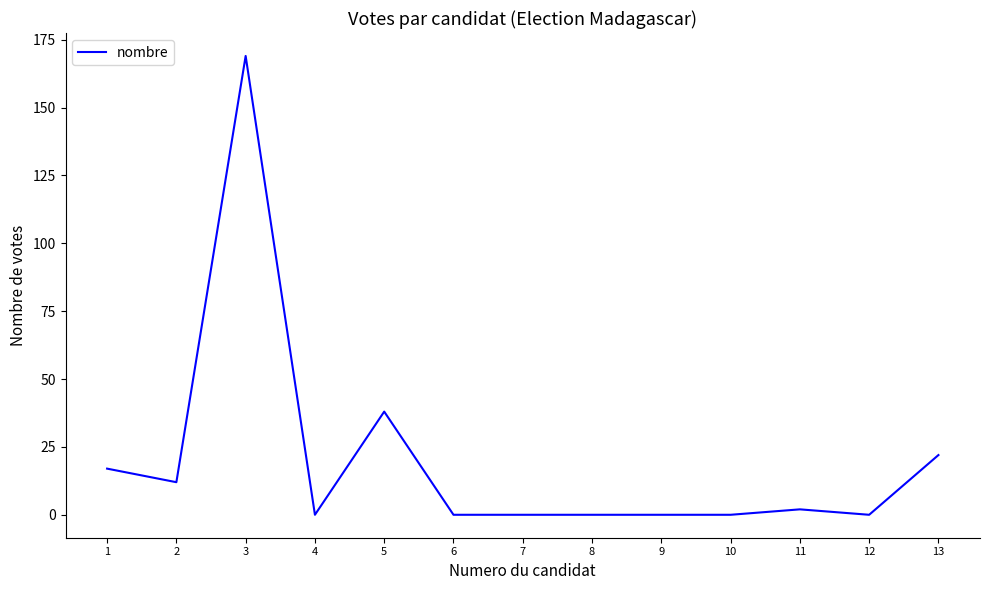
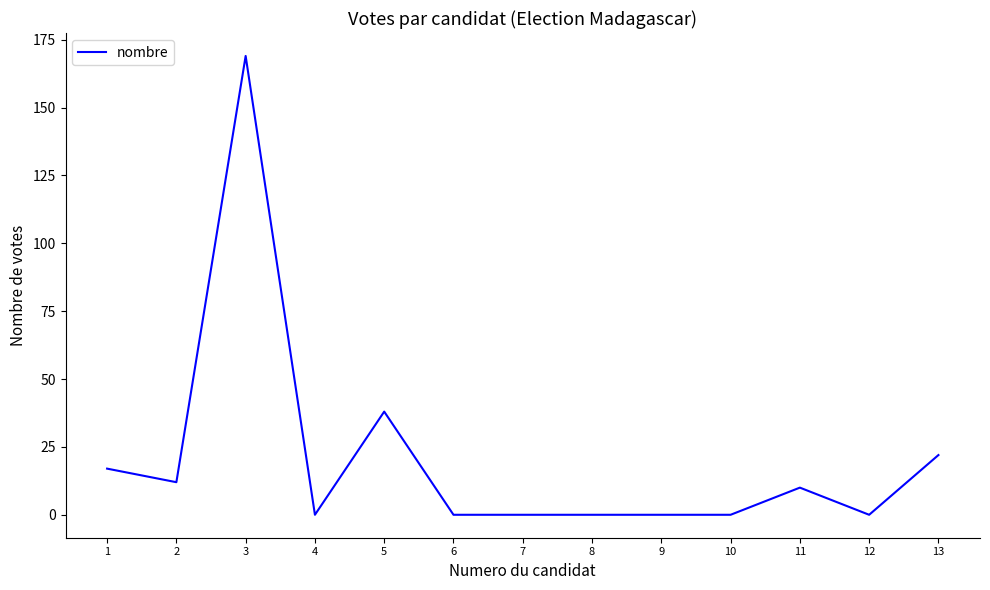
  {
    "1": 17,
    "2": 12,
    "3": 169,
    "4": 0,
    "5": 38,
    "6": 0,
    "7": 0,
    "8": 0,
    "9": 0,
    "10": 0,
-   "11": 2,
+   "11": 10,
    "12": 0,
    "13": 22
  }
